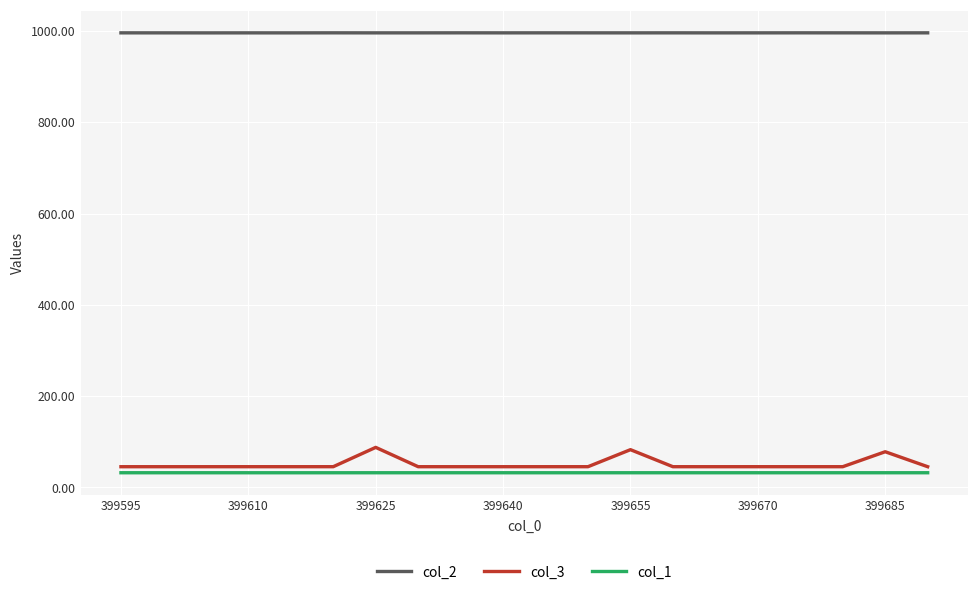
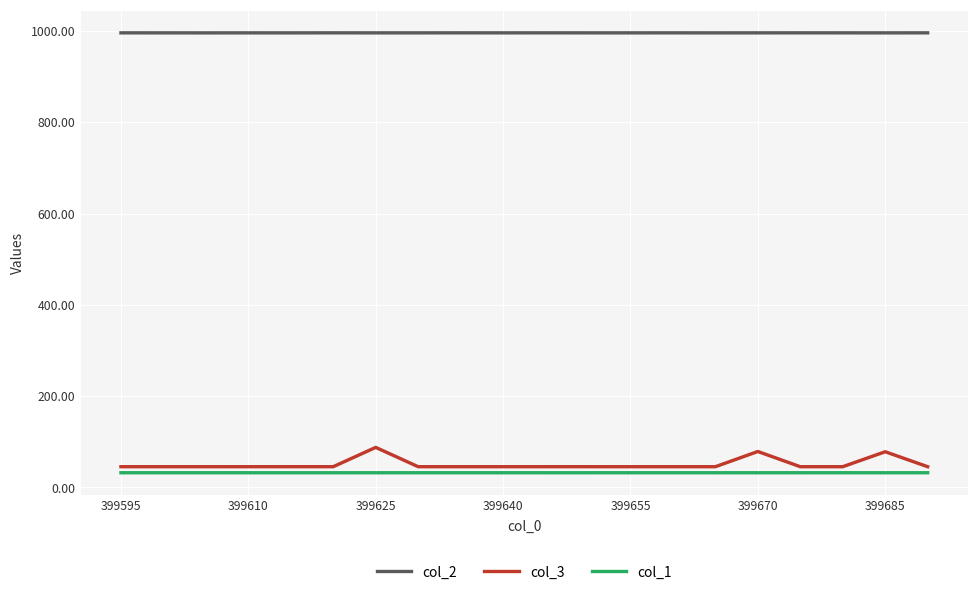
  {
    "col_2": {
      "399595": 1000,
      "399610": 1000,
      "399625": 1000,
      "399640": 1000,
      "399655": 1000,
      "399670": 1000,
      "399685": 1000
    },
    "col_3": {
      "399595": 50,
      "399610": 50,
      "399625": 90,
      "399640": 50,
-     "399655": 80,
-     "399670": 50,
+     "399655": 50,
+     "399670": 80,
      "399685": 80
    },
    "col_1": {
      "399595": 30,
      "399610": 30,
      "399625": 30,
      "399640": 30,
      "399655": 30,
      "399670": 30,
      "399685": 30
    }
  }
